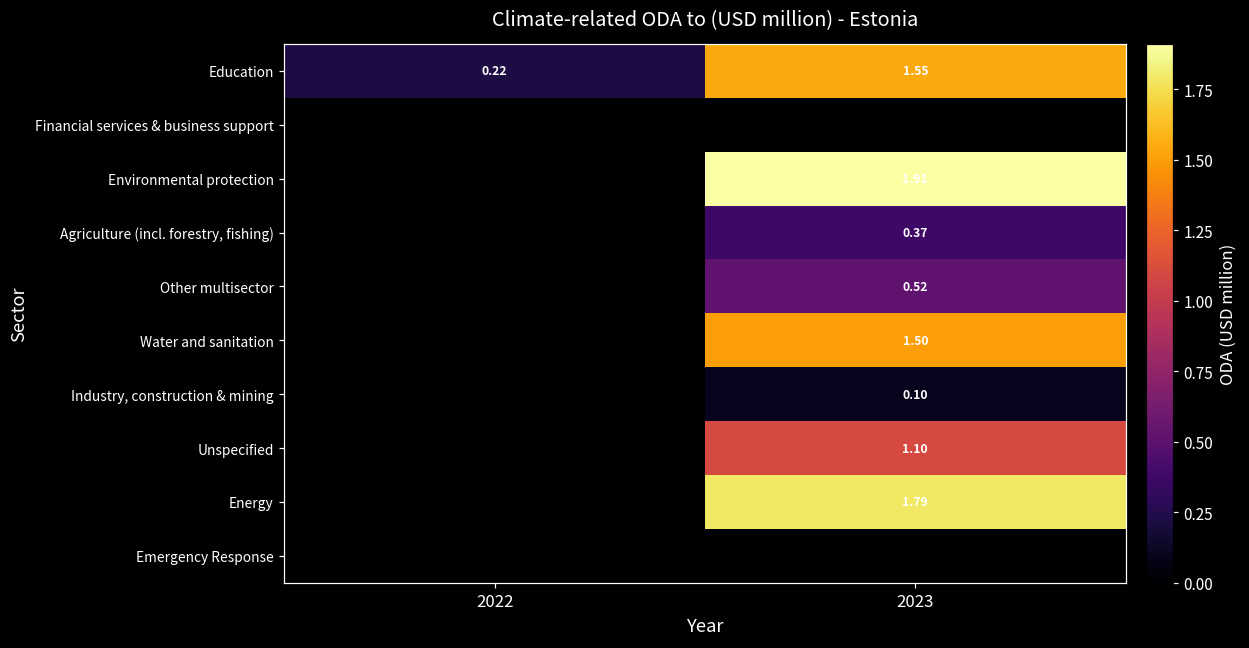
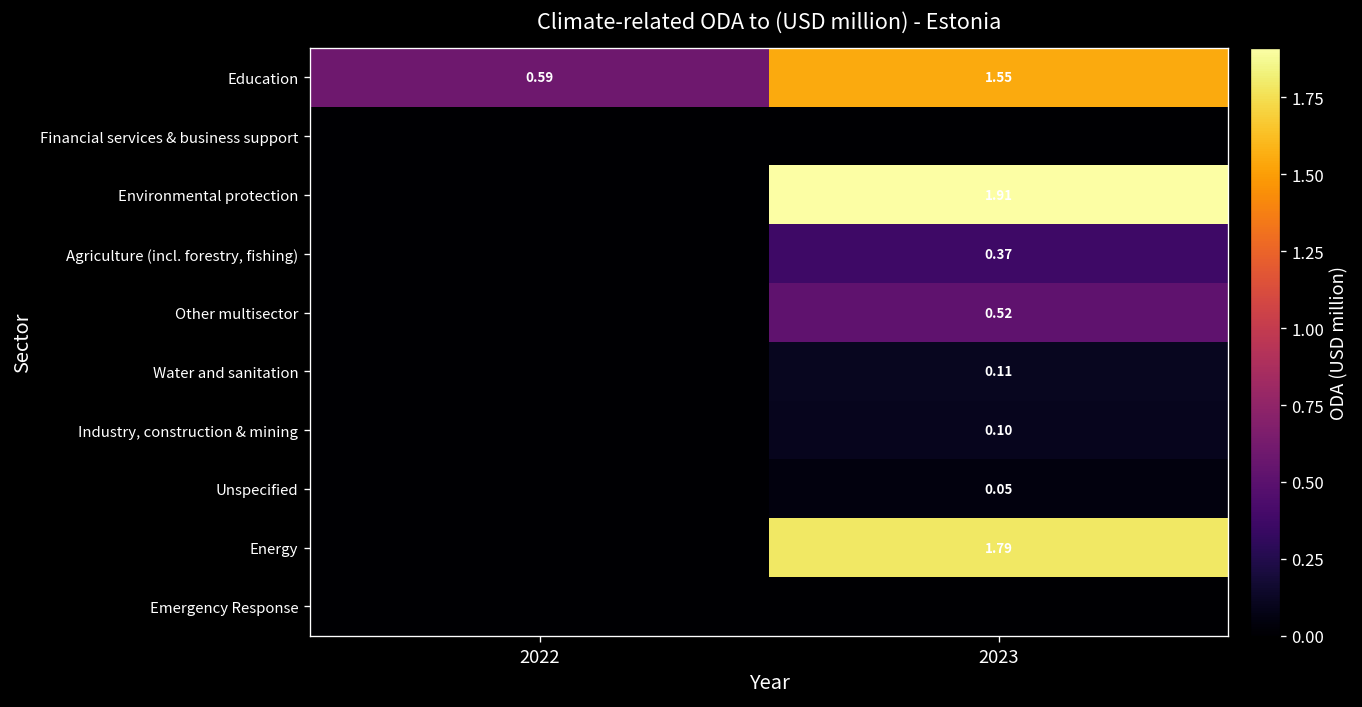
  {
    "Education": {
-     "2022": 0.22,
+     "2022": 0.59,
      "2023": 1.55
    },
    "Environmental protection": {
      "2023": 1.91
    },
    "Agriculture (incl. forestry, fishing)": {
      "2023": 0.37
    },
    "Other multisector": {
      "2023": 0.52
    },
    "Water and sanitation": {
-     "2023": 1.50
+     "2023": 0.11
    },
    "Industry, construction & mining": {
      "2023": 0.10
    },
    "Unspecified": {
-     "2023": 1.10
+     "2023": 0.05
    },
    "Energy": {
      "2023": 1.79
    }
  }
